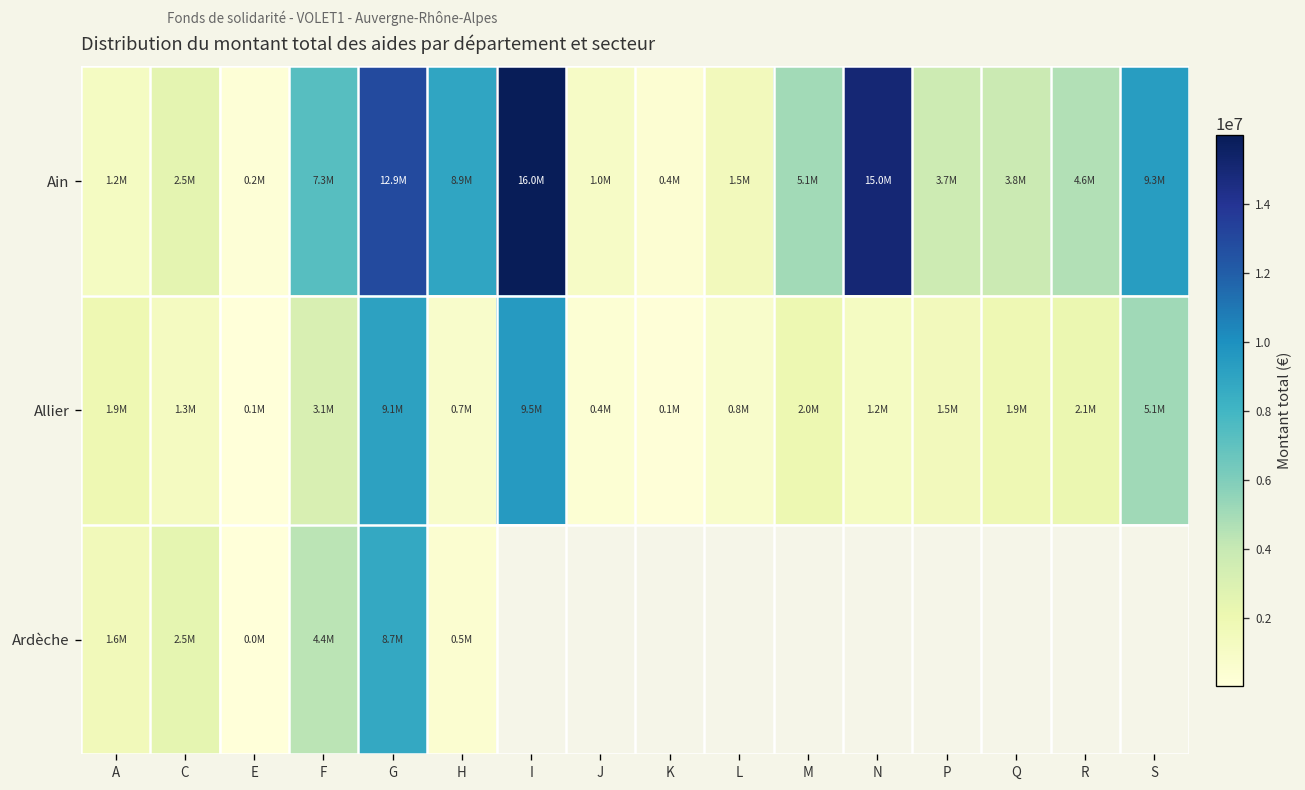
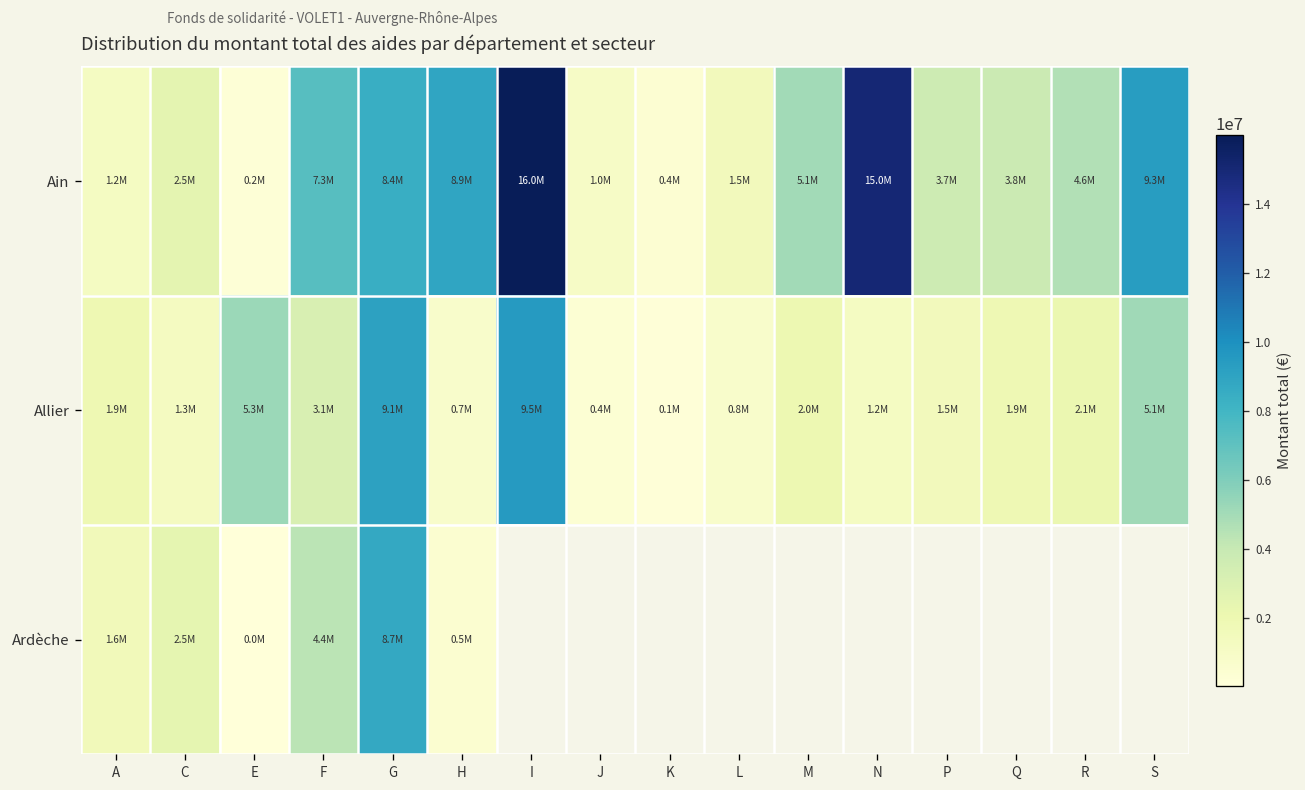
  {
    "Ain": {
      "A": "1.2M",
      "C": "2.5M",
      "E": "0.2M",
      "F": "7.3M",
-     "G": "12.9M",
+     "G": "8.4M",
      "H": "8.9M",
      "I": "16.0M",
      "J": "1.0M",
      "K": "0.4M",
      "L": "1.5M",
      "M": "5.1M",
      "N": "15.0M",
      "P": "3.7M",
      "Q": "3.8M",
      "R": "4.6M",
      "S": "9.3M"
    },
    "Allier": {
      "A": "1.9M",
      "C": "1.3M",
-     "E": "0.1M",
+     "E": "5.3M",
      "F": "3.1M",
      "G": "9.1M",
      "H": "0.7M",
      "I": "9.5M",
      "J": "0.4M",
      "K": "0.1M",
      "L": "0.8M",
      "M": "2.0M",
      "N": "1.2M",
      "P": "1.5M",
      "Q": "1.9M",
      "R": "2.1M",
      "S": "5.1M"
    },
    "Ardèche": {
      "A": "1.6M",
      "C": "2.5M",
      "E": "0.0M",
      "F": "4.4M",
      "G": "8.7M",
      "H": "0.5M"
    }
  }
